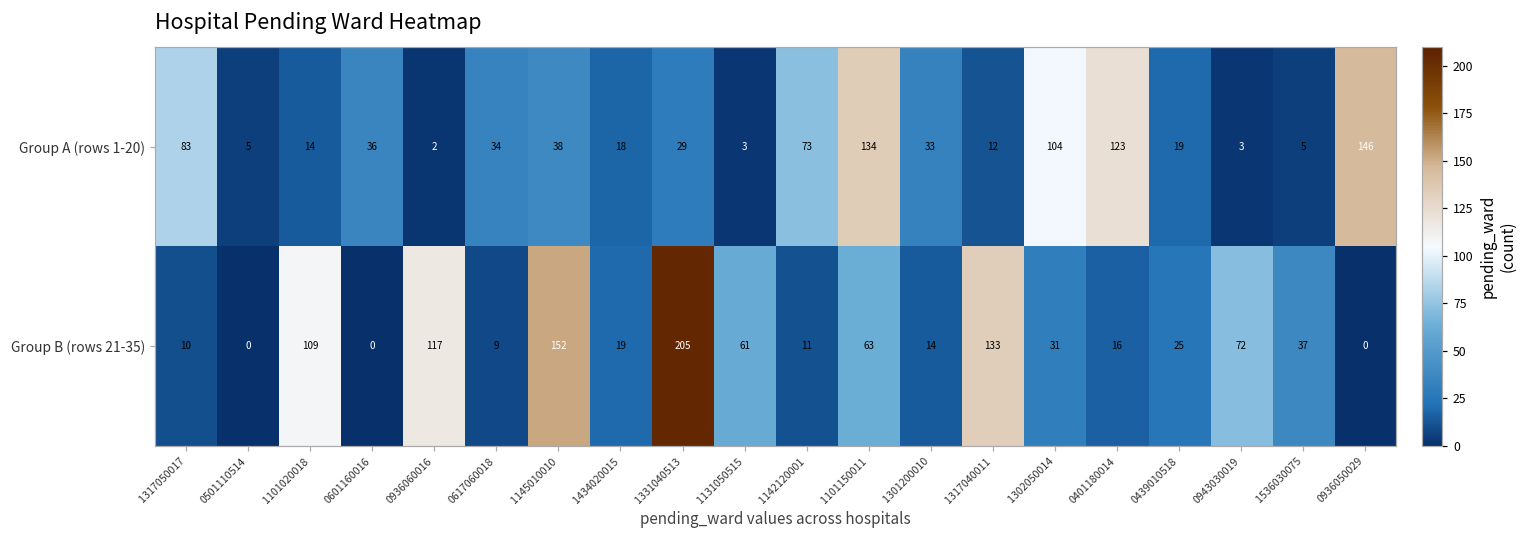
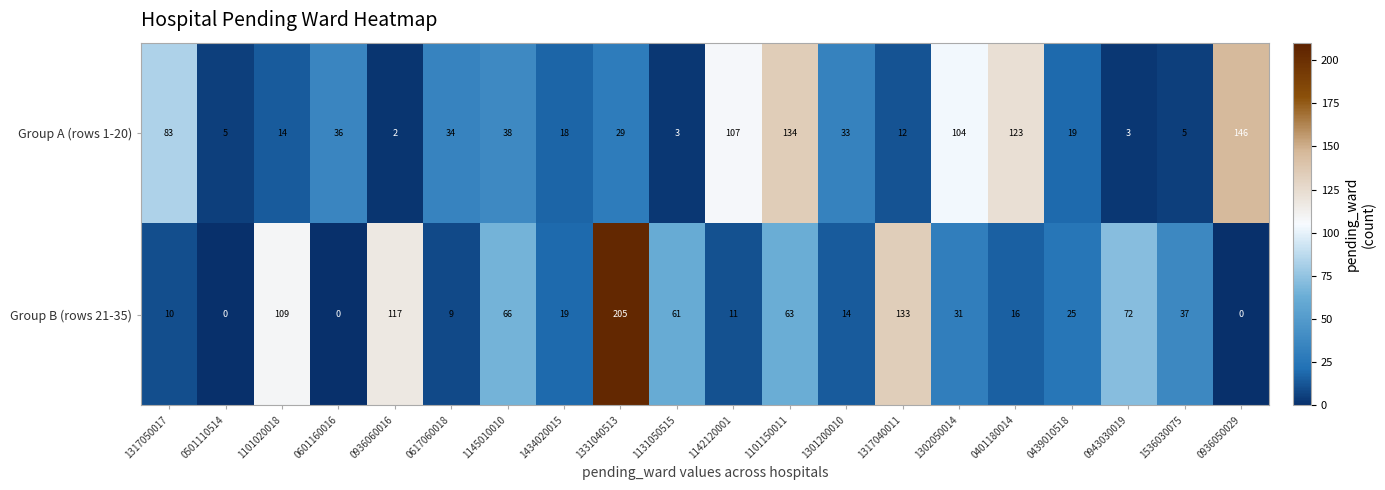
  {
    "Group A (rows 1-20)": {
      "1317050017": 83,
      "0501110514": 5,
      "1101020018": 14,
      "0601160016": 36,
      "0936060016": 2,
      "0617060018": 34,
      "1145010010": 38,
      "1434020015": 18,
      "1331040513": 29,
      "1131050515": 3,
-     "1142120001": 73,
+     "1142120001": 107,
      "1101150011": 134,
      "1301200010": 33,
      "1317040011": 12,
      "1302050014": 104,
      "0401180014": 123,
      "0439010518": 19,
      "0943030019": 3,
      "1536030075": 5,
      "0936050029": 146
    },
    "Group B (rows 21-35)": {
      "1317050017": 10,
      "0501110514": 0,
      "1101020018": 109,
      "0601160016": 0,
      "0936060016": 117,
      "0617060018": 9,
-     "1145010010": 152,
+     "1145010010": 66,
      "1434020015": 19,
      "1331040513": 205,
      "1131050515": 61,
      "1142120001": 11,
      "1101150011": 63,
      "1301200010": 14,
      "1317040011": 133,
      "1302050014": 31,
      "0401180014": 16,
      "0439010518": 25,
      "0943030019": 72,
      "1536030075": 37,
      "0936050029": 0
    }
  }
